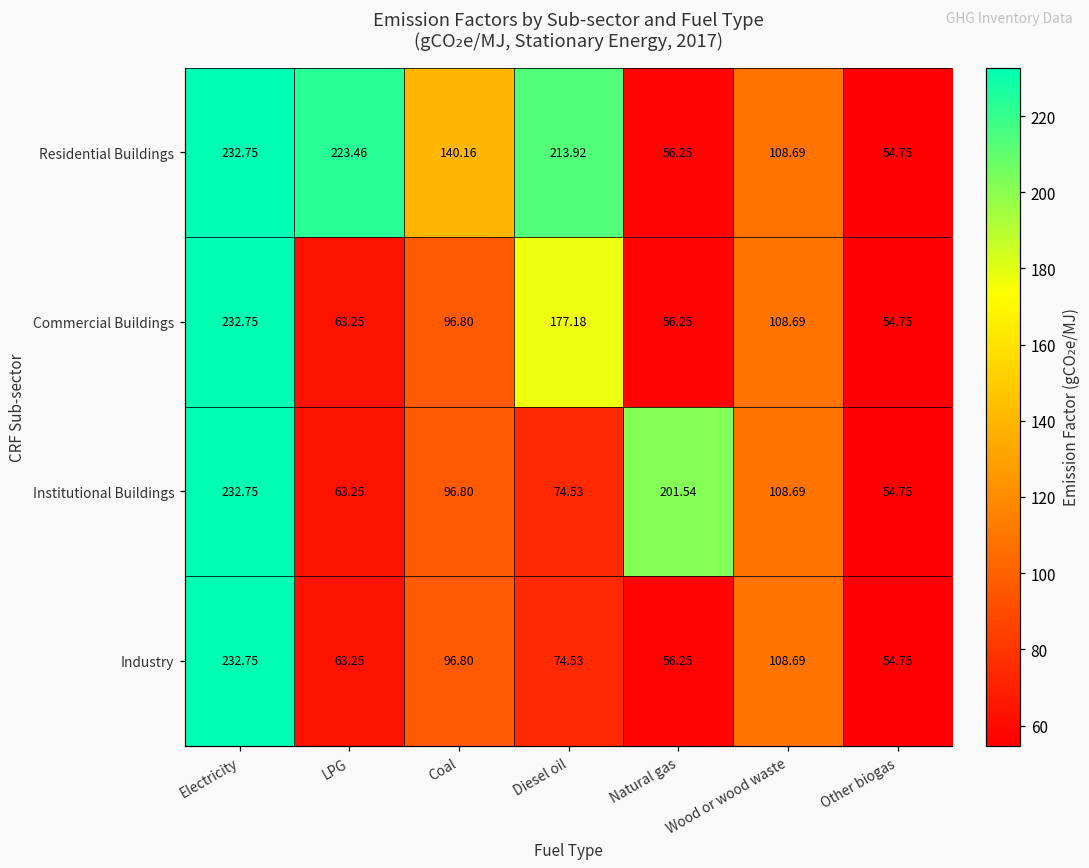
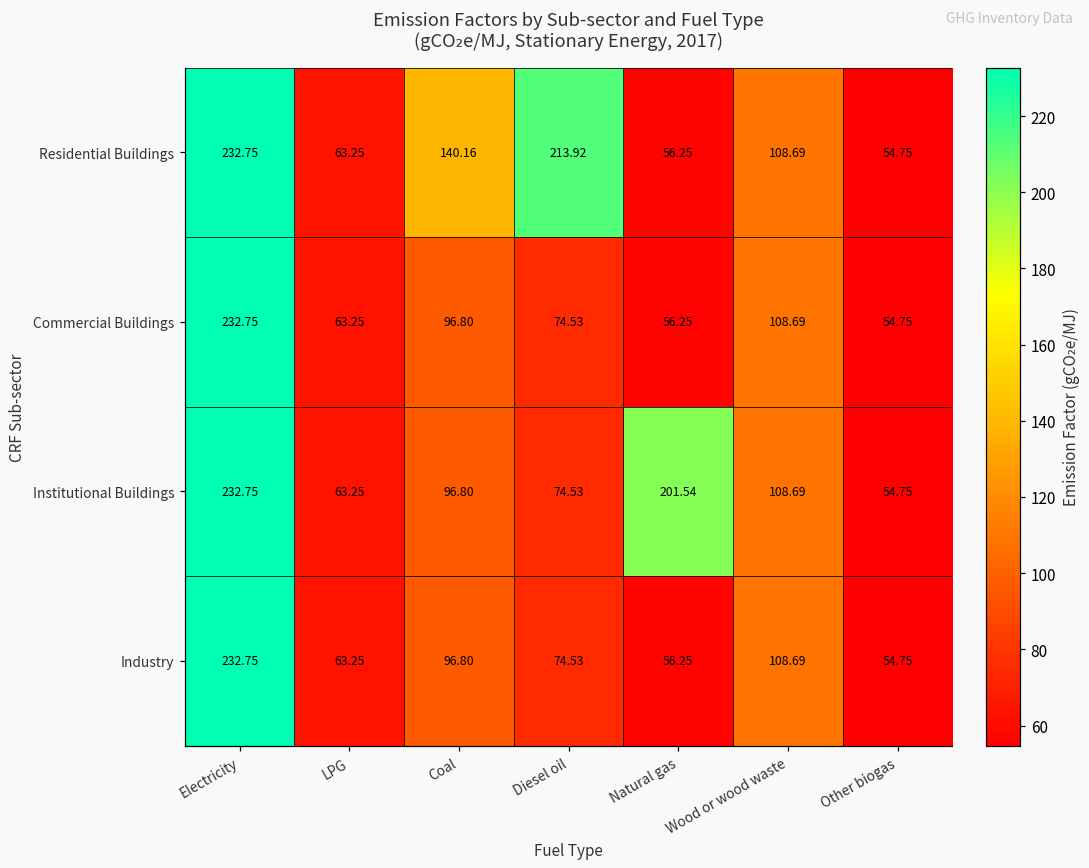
  {
    "Residential Buildings": {
      "Electricity": 232.75,
-     "LPG": 223.46,
+     "LPG": 63.25,
      "Coal": 140.16,
      "Diesel oil": 213.92,
      "Natural gas": 56.25,
      "Wood or wood waste": 108.69,
      "Other biogas": 54.75
    },
    "Commercial Buildings": {
      "Electricity": 232.75,
      "LPG": 63.25,
      "Coal": 96.80,
-     "Diesel oil": 177.18,
+     "Diesel oil": 74.53,
      "Natural gas": 56.25,
      "Wood or wood waste": 108.69,
      "Other biogas": 54.75
    },
    "Institutional Buildings": {
      "Electricity": 232.75,
      "LPG": 63.25,
      "Coal": 96.80,
      "Diesel oil": 74.53,
      "Natural gas": 201.54,
      "Wood or wood waste": 108.69,
      "Other biogas": 54.75
    },
    "Industry": {
      "Electricity": 232.75,
      "LPG": 63.25,
      "Coal": 96.80,
      "Diesel oil": 74.53,
      "Natural gas": 56.25,
      "Wood or wood waste": 108.69,
      "Other biogas": 54.75
    }
  }
